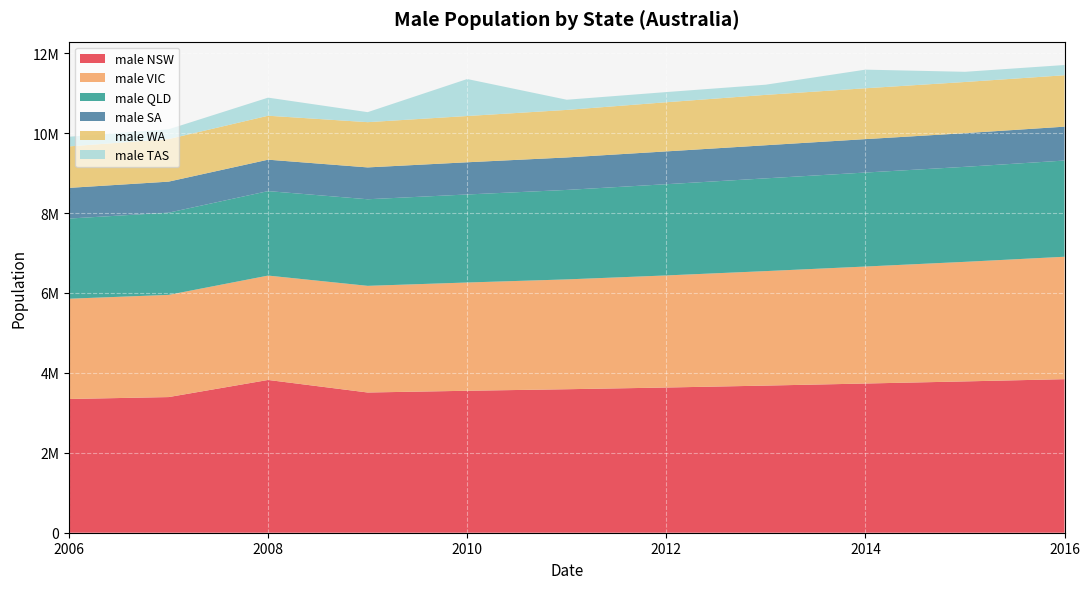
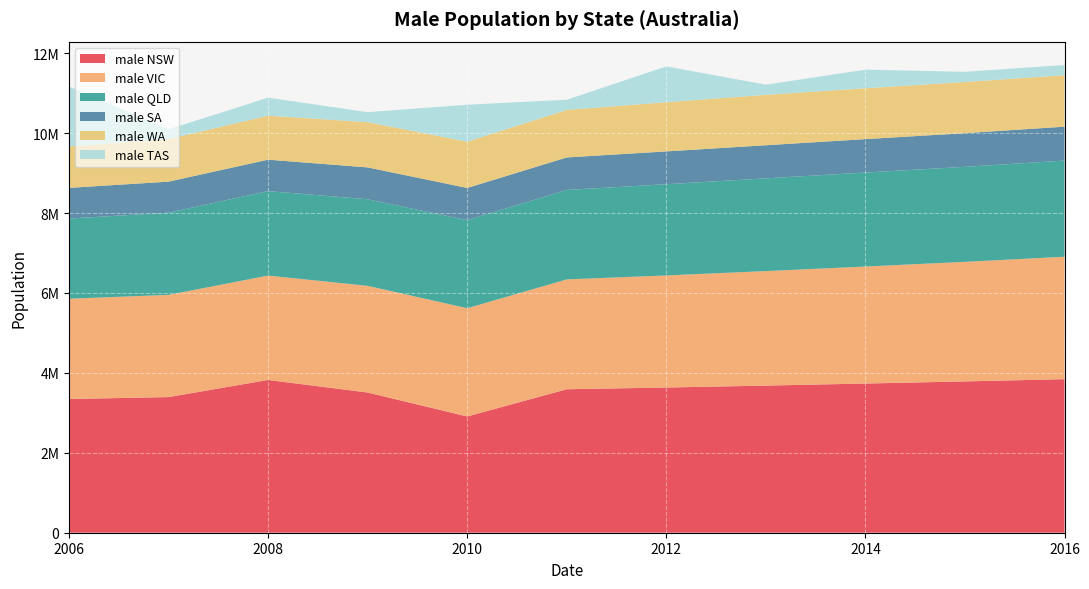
  {
    "male NSW": {
      "2006": 3300000,
      "2008": 3800000,
-     "2010": 3600000,
+     "2010": 2900000,
      "2012": 3600000,
      "2014": 3700000,
      "2016": 3800000
    },
    "male TAS": {
-     "2006": 200000,
+     "2006": 1500000,
      "2008": 500000,
      "2010": 900000,
-     "2012": 300000,
+     "2012": 900000,
      "2014": 500000,
      "2016": 300000
    }
  }
